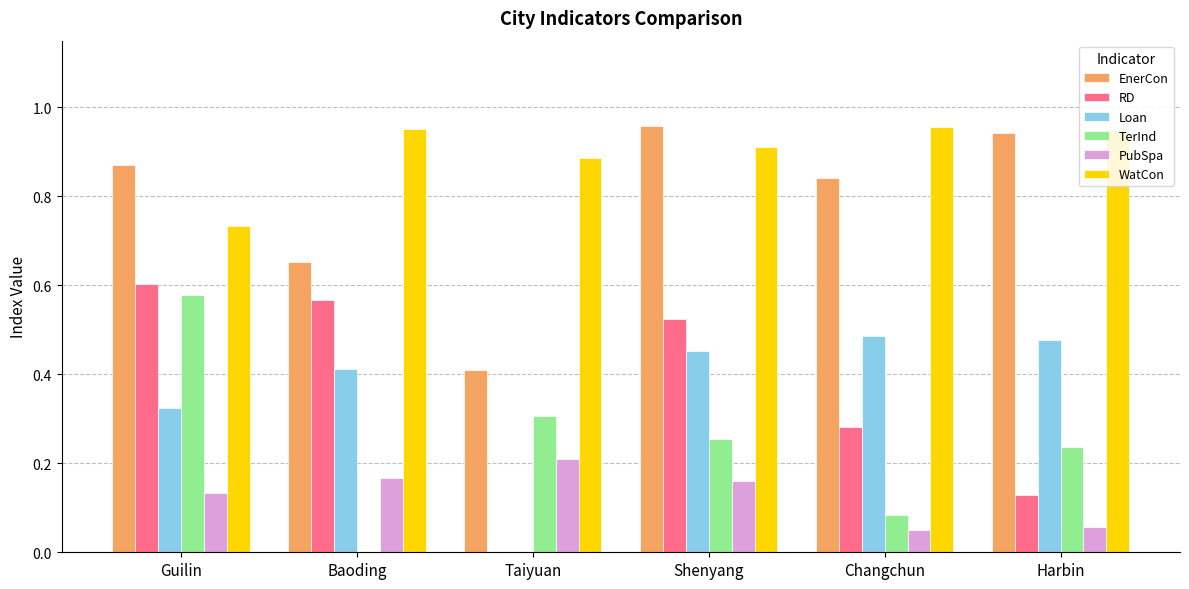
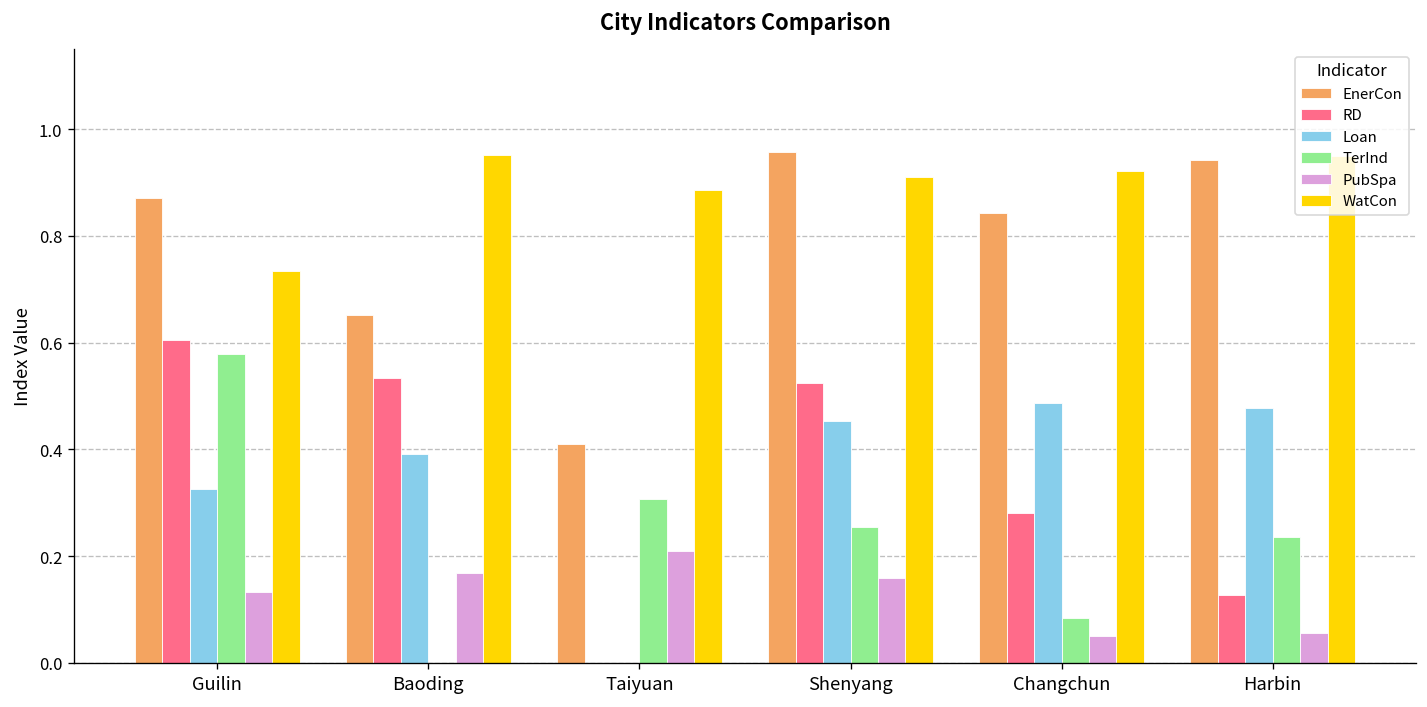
  {
    "EnerCon": {
      "Guilin": 0.87,
      "Baoding": 0.65,
      "Taiyuan": 0.41,
      "Shenyang": 0.96,
      "Changchun": 0.84,
      "Harbin": 0.94
    },
    "RD": {
      "Guilin": 0.60,
-     "Baoding": 0.57,
+     "Baoding": 0.53,
      "Taiyuan": 0.00,
      "Shenyang": 0.53,
      "Changchun": 0.28,
      "Harbin": 0.13
    },
    "Loan": {
      "Guilin": 0.33,
-     "Baoding": 0.41,
+     "Baoding": 0.39,
      "Taiyuan": 0.00,
      "Shenyang": 0.45,
      "Changchun": 0.49,
      "Harbin": 0.48
    },
    "TerInd": {
      "Guilin": 0.58,
      "Baoding": 0.00,
      "Taiyuan": 0.31,
      "Shenyang": 0.25,
      "Changchun": 0.08,
      "Harbin": 0.24
    },
    "PubSpa": {
      "Guilin": 0.13,
      "Baoding": 0.17,
      "Taiyuan": 0.21,
      "Shenyang": 0.16,
      "Changchun": 0.05,
      "Harbin": 0.06
    },
    "WatCon": {
      "Guilin": 0.73,
      "Baoding": 0.95,
      "Taiyuan": 0.89,
      "Shenyang": 0.91,
-     "Changchun": 0.96
+     "Changchun": 0.92
    }
  }
